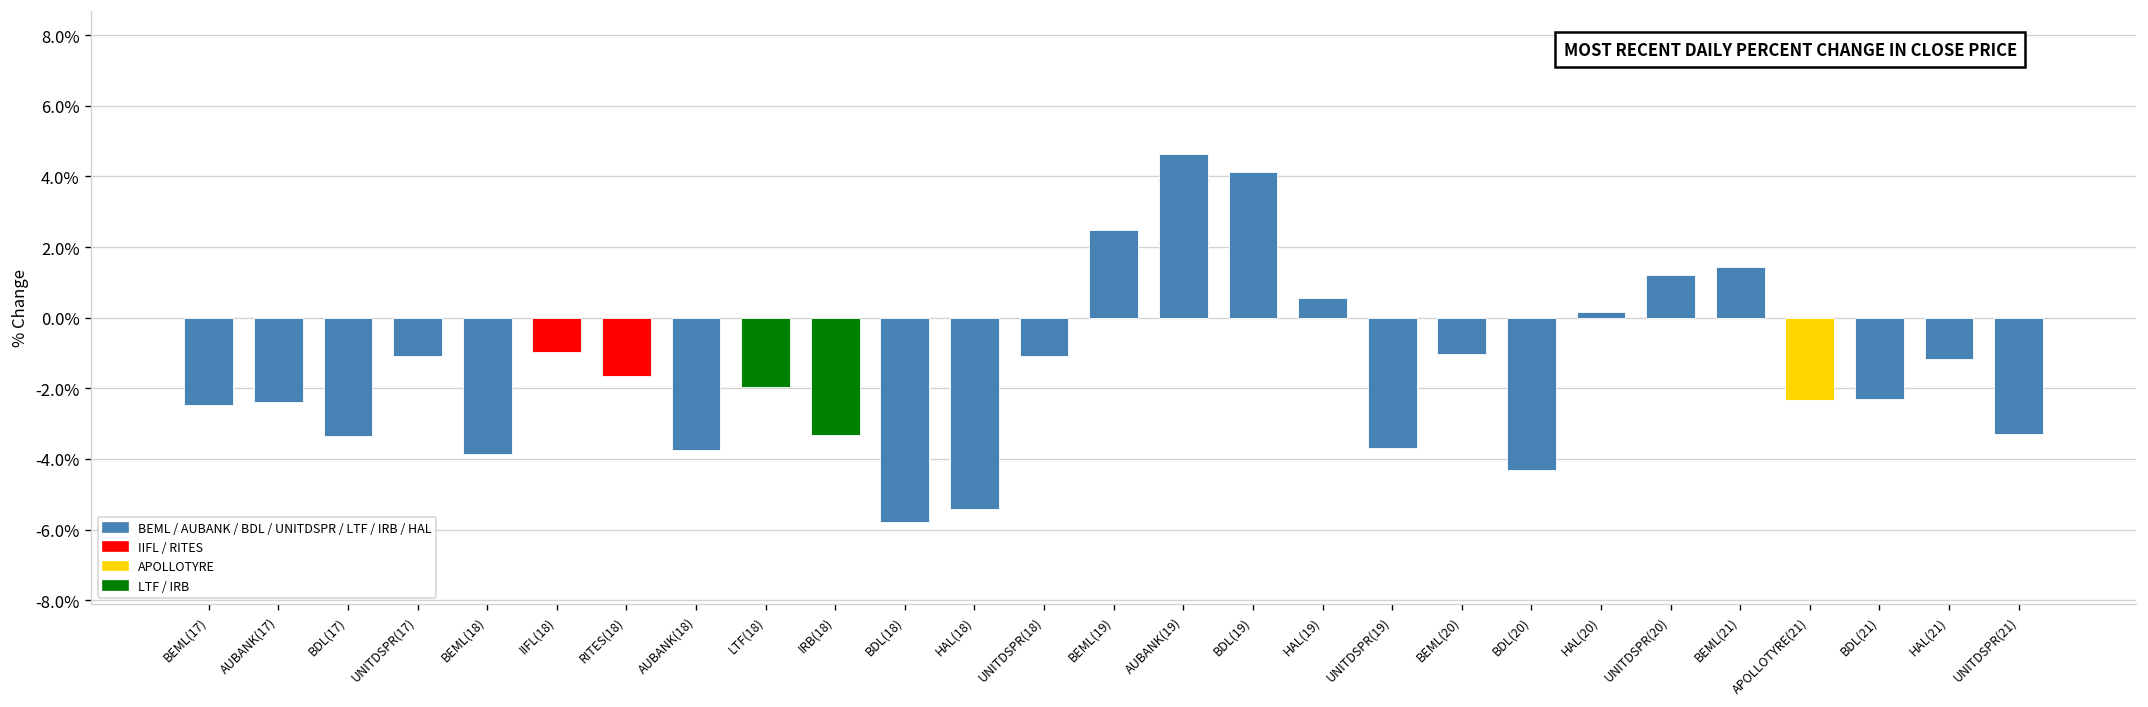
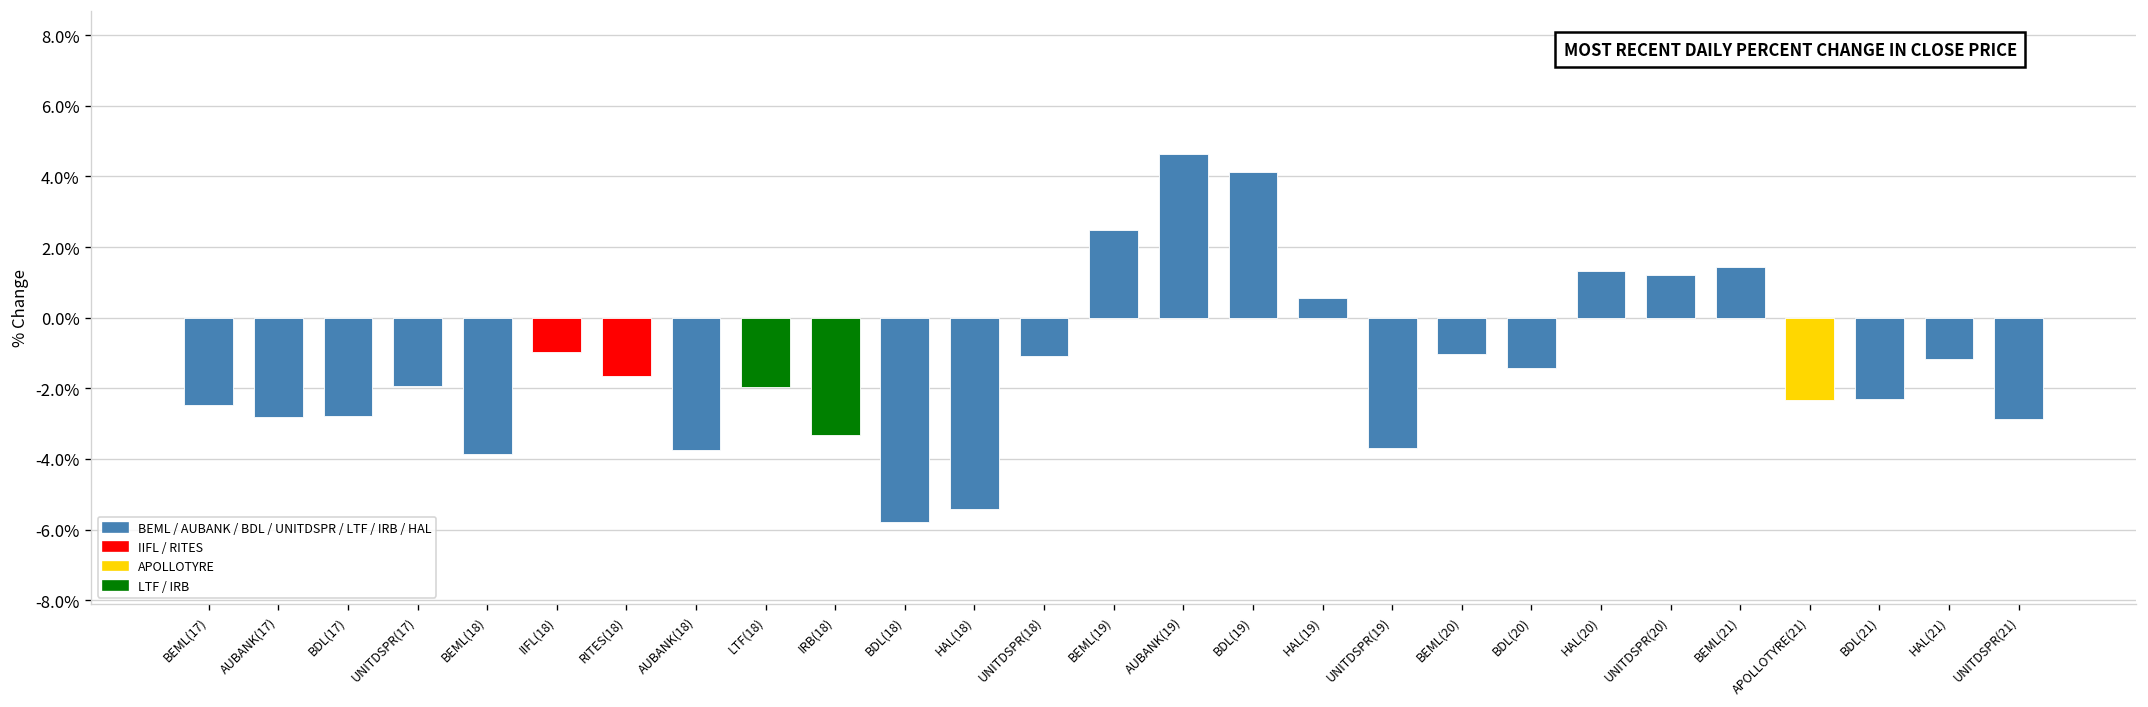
  {
    "BEML(17)": "-2.5%",
-   "AUBANK(17)": "-2.4%",
-   "BDL(17)": "-3.3%",
-   "UNITDSPR(17)": "-1.1%",
+   "AUBANK(17)": "-2.8%",
+   "BDL(17)": "-2.8%",
+   "UNITDSPR(17)": "-1.9%",
    "BEML(18)": "-3.9%",
    "IIFL(18)": "-1.0%",
    "RITES(18)": "-1.7%",
    "AUBANK(18)": "-3.8%",
    "LTF(18)": "-2.0%",
    "IRB(18)": "-3.3%",
    "BDL(18)": "-5.8%",
    "HAL(18)": "-5.4%",
    "UNITDSPR(18)": "-1.1%",
    "BEML(19)": "2.5%",
    "AUBANK(19)": "4.6%",
    "BDL(19)": "4.1%",
    "HAL(19)": "0.6%",
    "UNITDSPR(19)": "-3.7%",
    "BEML(20)": "-1.0%",
-   "BDL(20)": "-4.3%",
-   "HAL(20)": "0.2%",
+   "BDL(20)": "-1.4%",
+   "HAL(20)": "1.3%",
    "UNITDSPR(20)": "1.2%",
    "BEML(21)": "1.4%",
    "APOLLOTYRE(21)": "-2.3%",
    "BDL(21)": "-2.3%",
    "HAL(21)": "-1.2%",
-   "UNITDSPR(21)": "-3.3%"
+   "UNITDSPR(21)": "-2.9%"
  }
